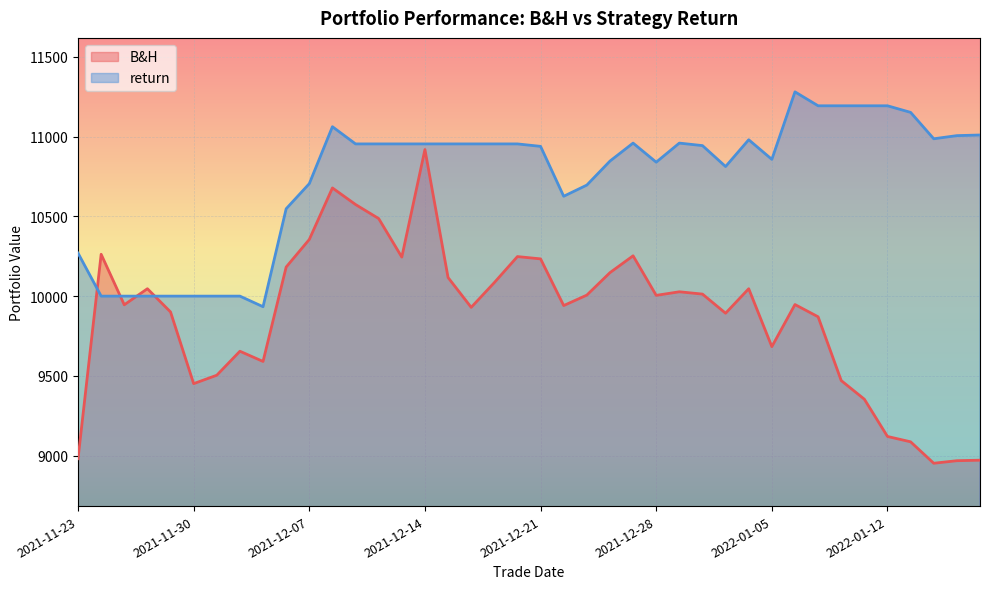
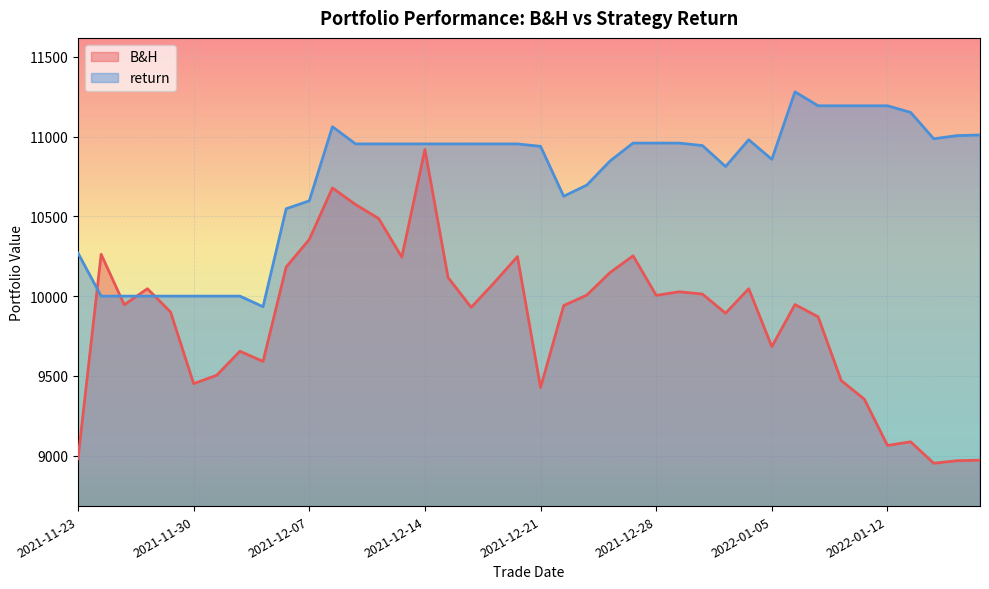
  {
    "B&H": {
      "2021-11-23": 8980,
      "2021-11-30": 9450,
      "2021-12-07": 10360,
      "2021-12-14": 10920,
-     "2021-12-21": 10230,
+     "2021-12-21": 9430,
      "2021-12-28": 10000,
      "2022-01-05": 9680,
-     "2022-01-12": 9120
+     "2022-01-12": 9060
    },
    "return": {
      "2021-11-23": 10270,
      "2021-11-30": 10000,
-     "2021-12-07": 10710,
+     "2021-12-07": 10600,
      "2021-12-14": 10950,
      "2021-12-21": 10940,
-     "2021-12-28": 10840,
+     "2021-12-28": 10960,
      "2022-01-05": 10860,
      "2022-01-12": 11190
    }
  }
